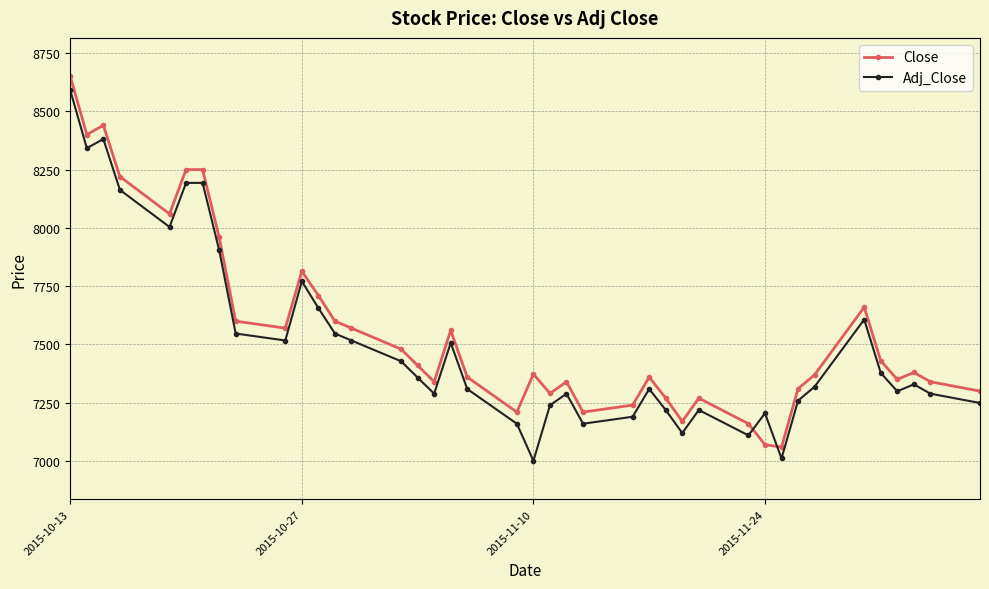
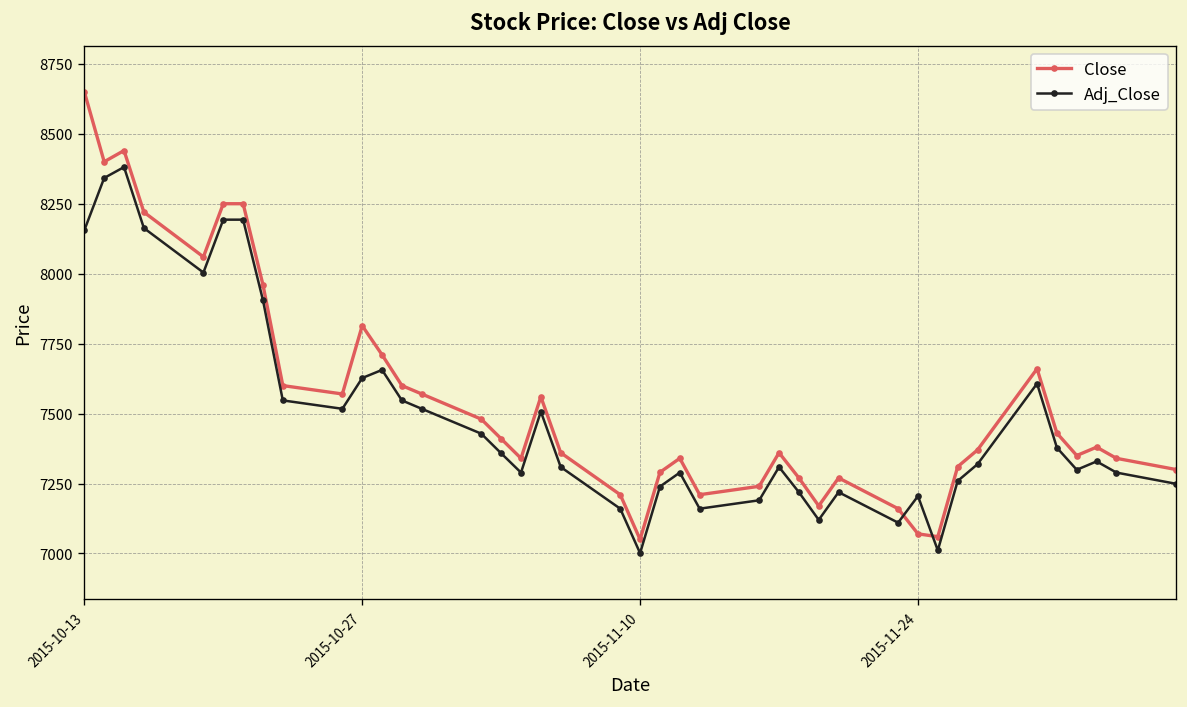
  {
    "Close": {
      "2015-10-13": 8650,
      "2015-10-27": 7810,
-     "2015-11-10": 7370,
+     "2015-11-10": 7050,
      "2015-11-24": 7070
    },
    "Adj_Close": {
-     "2015-10-13": 8590,
-     "2015-10-27": 7770,
+     "2015-10-13": 8160,
+     "2015-10-27": 7630,
      "2015-11-10": 7000,
      "2015-11-24": 7210
    }
  }
